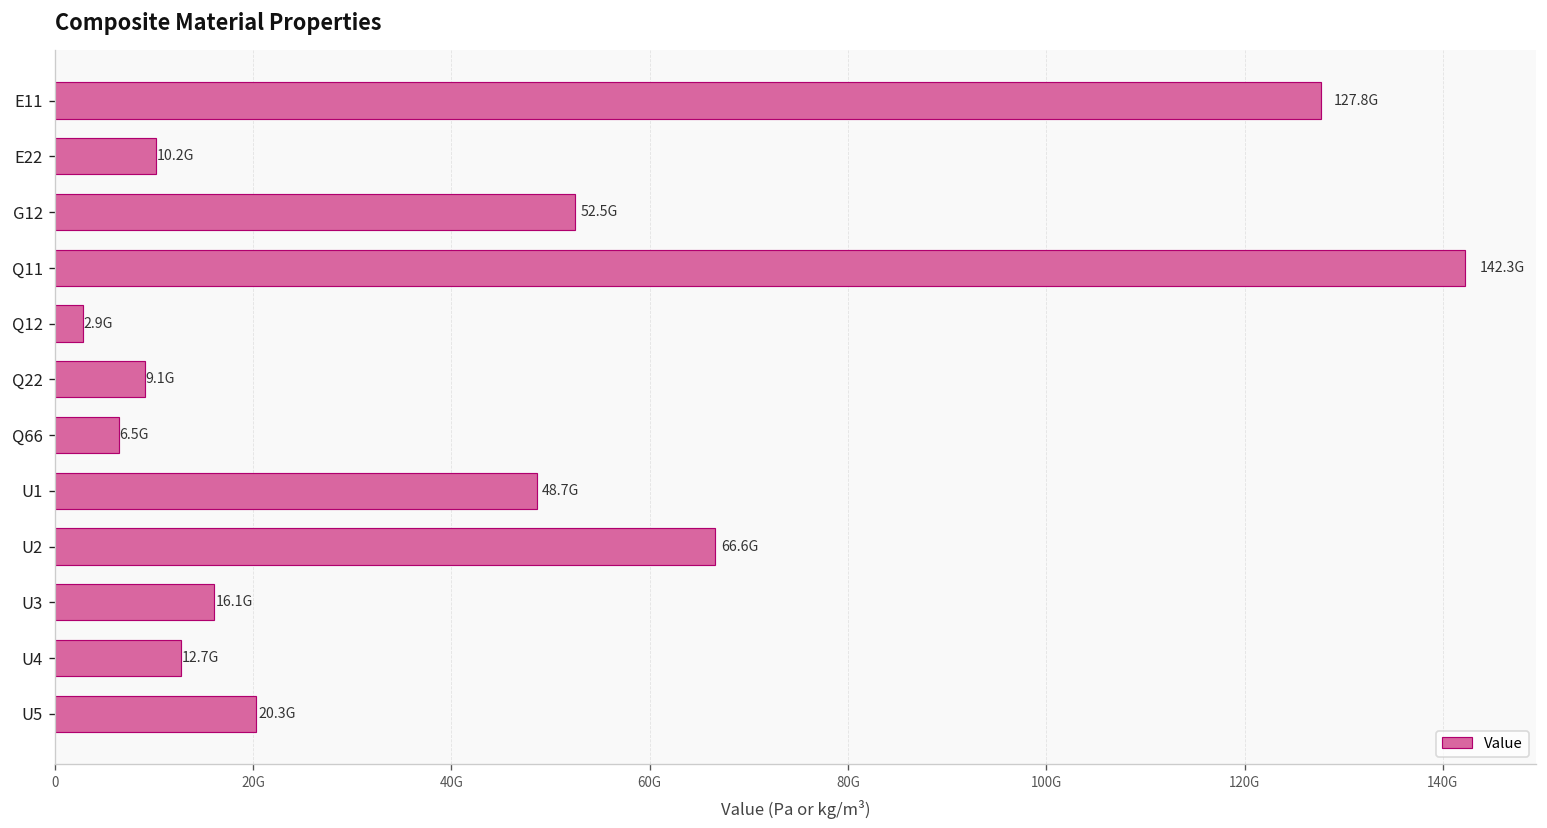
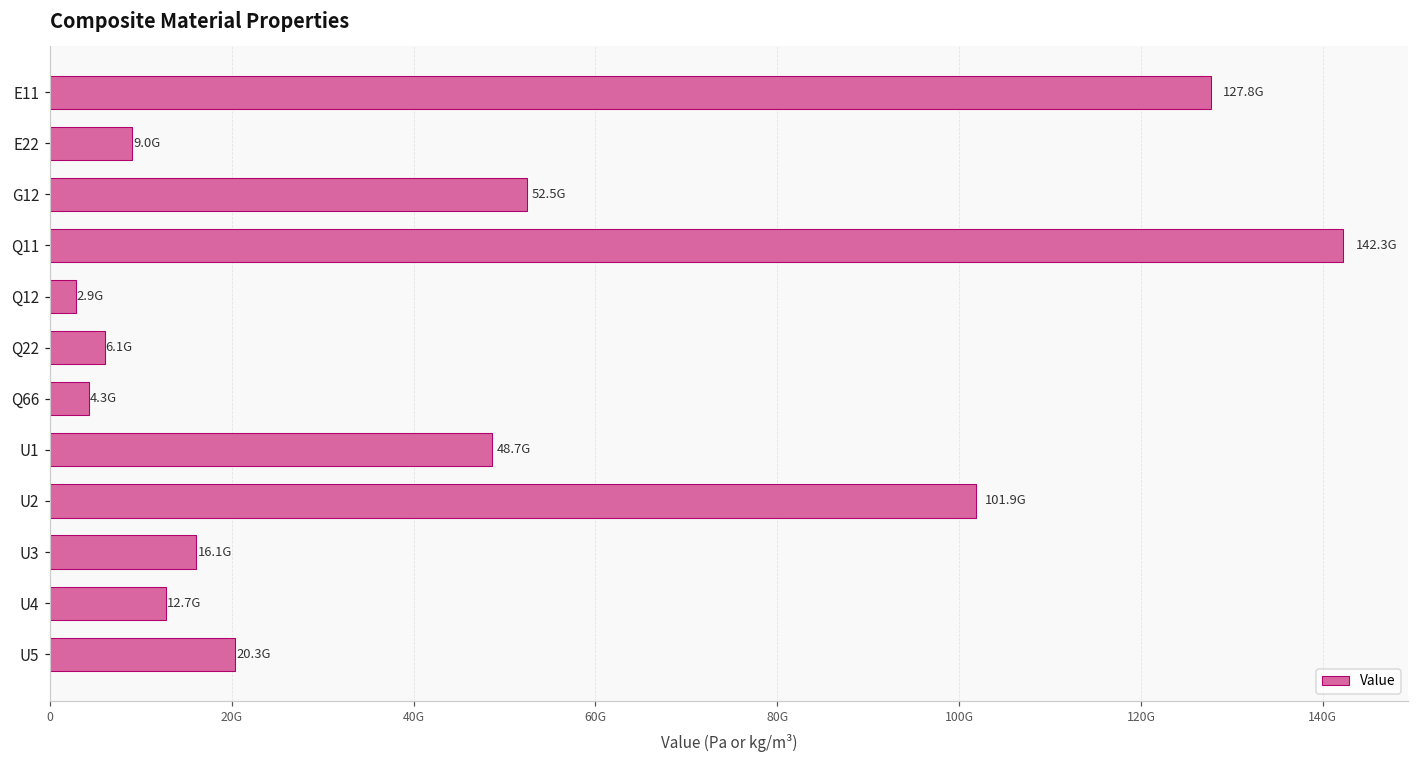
  {
    "E11": "127.8G",
-   "E22": "10.2G",
+   "E22": "9.0G",
    "G12": "52.5G",
    "Q11": "142.3G",
    "Q12": "2.9G",
-   "Q22": "9.1G",
-   "Q66": "6.5G",
+   "Q22": "6.1G",
+   "Q66": "4.3G",
    "U1": "48.7G",
-   "U2": "66.6G",
+   "U2": "101.9G",
    "U3": "16.1G",
    "U4": "12.7G",
    "U5": "20.3G"
  }
